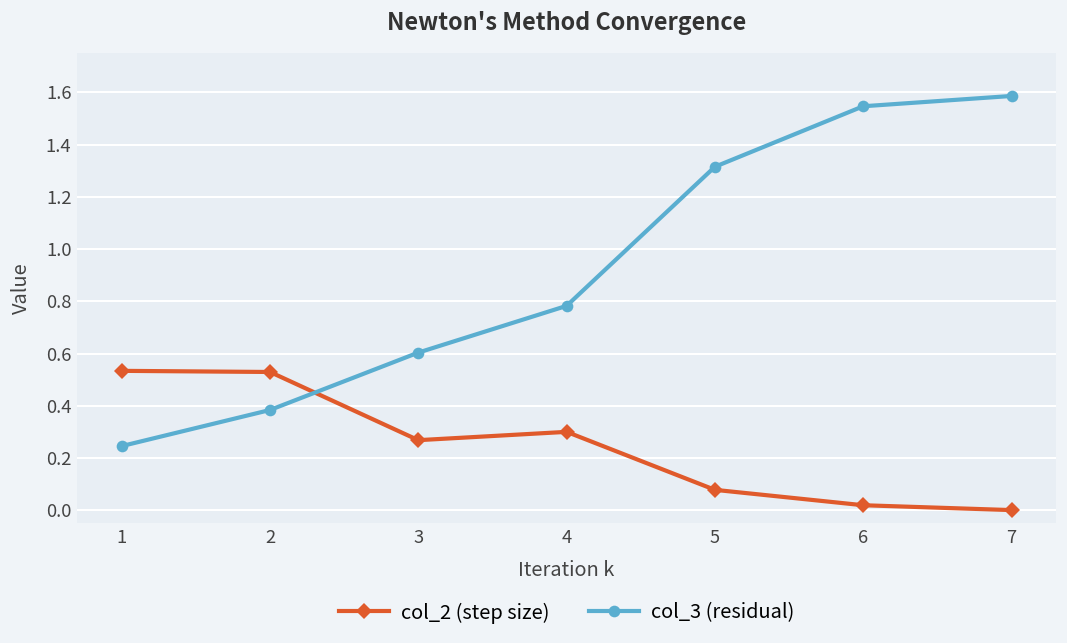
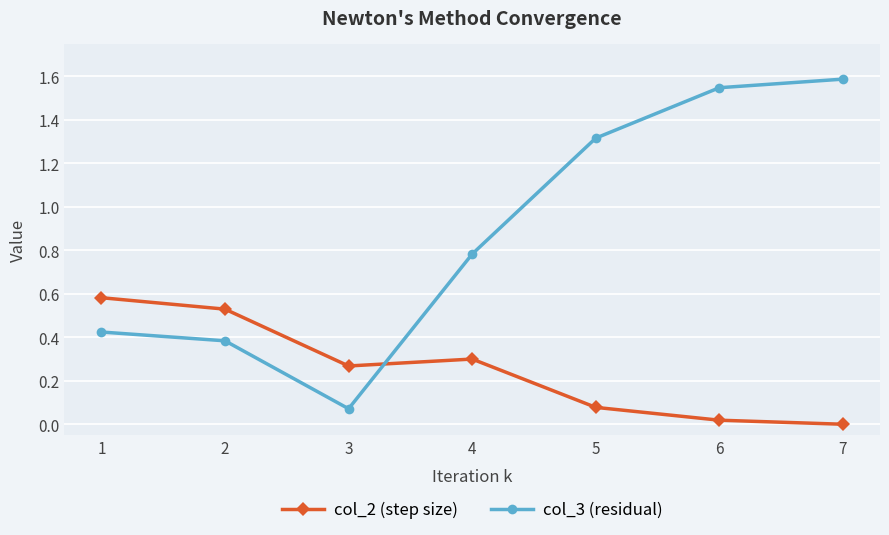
  {
    "col_2 (step size)": {
-     "1": 0.53,
+     "1": 0.58,
      "2": 0.53,
      "3": 0.27,
      "4": 0.30,
      "5": 0.08,
      "6": 0.02,
      "7": 0.00
    },
    "col_3 (residual)": {
-     "1": 0.25,
+     "1": 0.42,
      "2": 0.38,
-     "3": 0.60,
+     "3": 0.07,
      "4": 0.78,
      "5": 1.32,
      "6": 1.55,
      "7": 1.59
    }
  }
